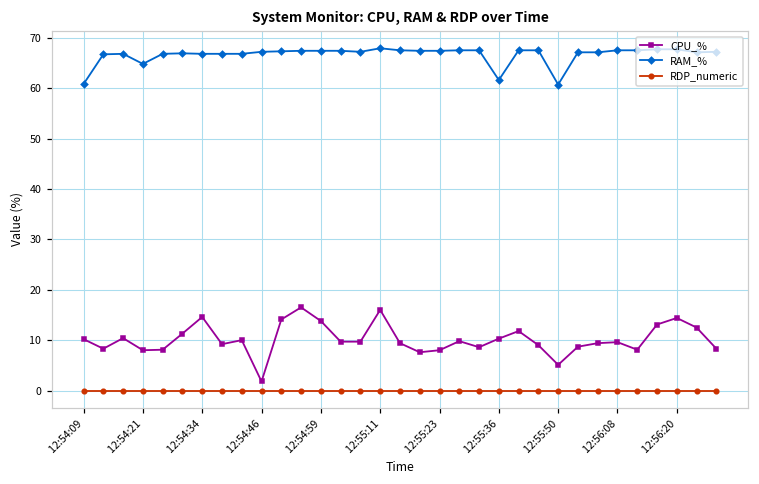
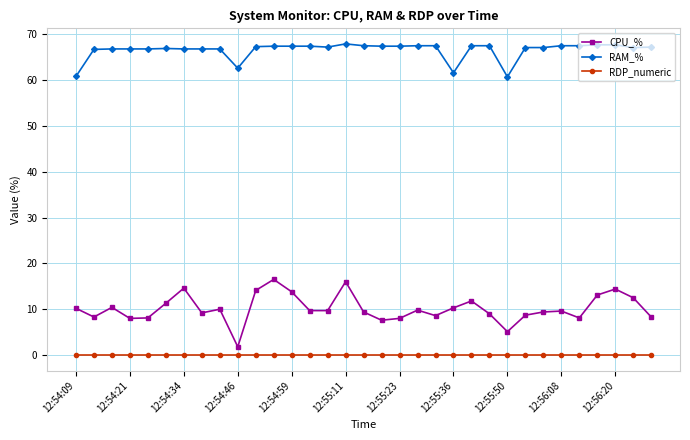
  {
    "CPU_%": {
      "12:54:09": 10,
      "12:54:21": 8,
      "12:54:34": 15,
      "12:54:46": 2,
      "12:54:59": 14,
      "12:55:11": 16,
      "12:55:23": 8,
      "12:55:36": 10,
      "12:55:50": 5,
      "12:56:08": 10,
      "12:56:20": 14
    },
    "RAM_%": {
      "12:54:09": 61,
-     "12:54:21": 65,
+     "12:54:21": 67,
      "12:54:34": 67,
-     "12:54:46": 67,
+     "12:54:46": 63,
      "12:54:59": 67,
      "12:55:11": 68,
      "12:55:23": 67,
      "12:55:36": 62,
      "12:55:50": 61,
      "12:56:08": 68
    },
    "RDP_numeric": {
      "12:54:09": 0,
      "12:54:21": 0,
      "12:54:34": 0,
      "12:54:46": 0,
      "12:54:59": 0,
      "12:55:11": 0,
      "12:55:23": 0,
      "12:55:36": 0,
      "12:55:50": 0,
      "12:56:08": 0,
      "12:56:20": 0
    }
  }
